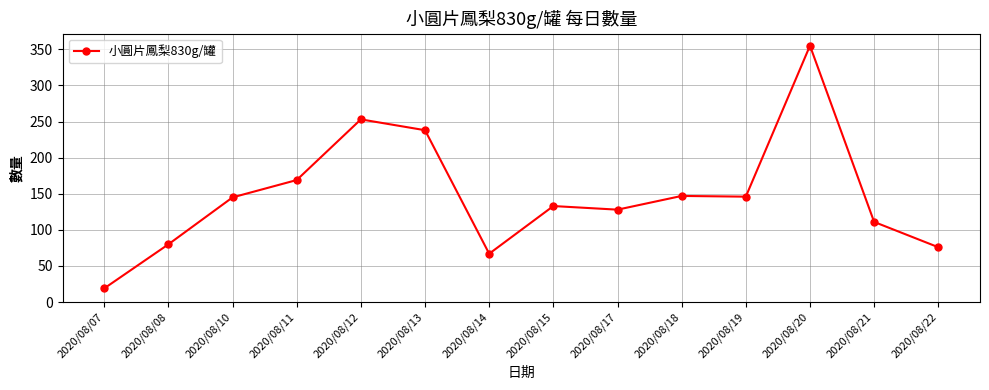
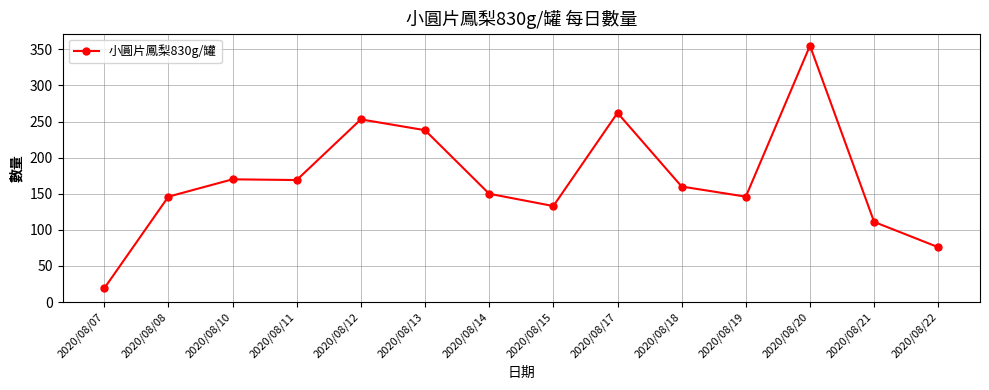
  {
    "2020/08/07": 20,
-   "2020/08/08": 80,
-   "2020/08/10": 150,
+   "2020/08/08": 150,
+   "2020/08/10": 170,
    "2020/08/11": 170,
    "2020/08/12": 250,
    "2020/08/13": 240,
-   "2020/08/14": 70,
+   "2020/08/14": 150,
    "2020/08/15": 130,
-   "2020/08/17": 130,
-   "2020/08/18": 150,
+   "2020/08/17": 260,
+   "2020/08/18": 160,
    "2020/08/19": 150,
    "2020/08/20": 360,
    "2020/08/21": 110,
    "2020/08/22": 80
  }
